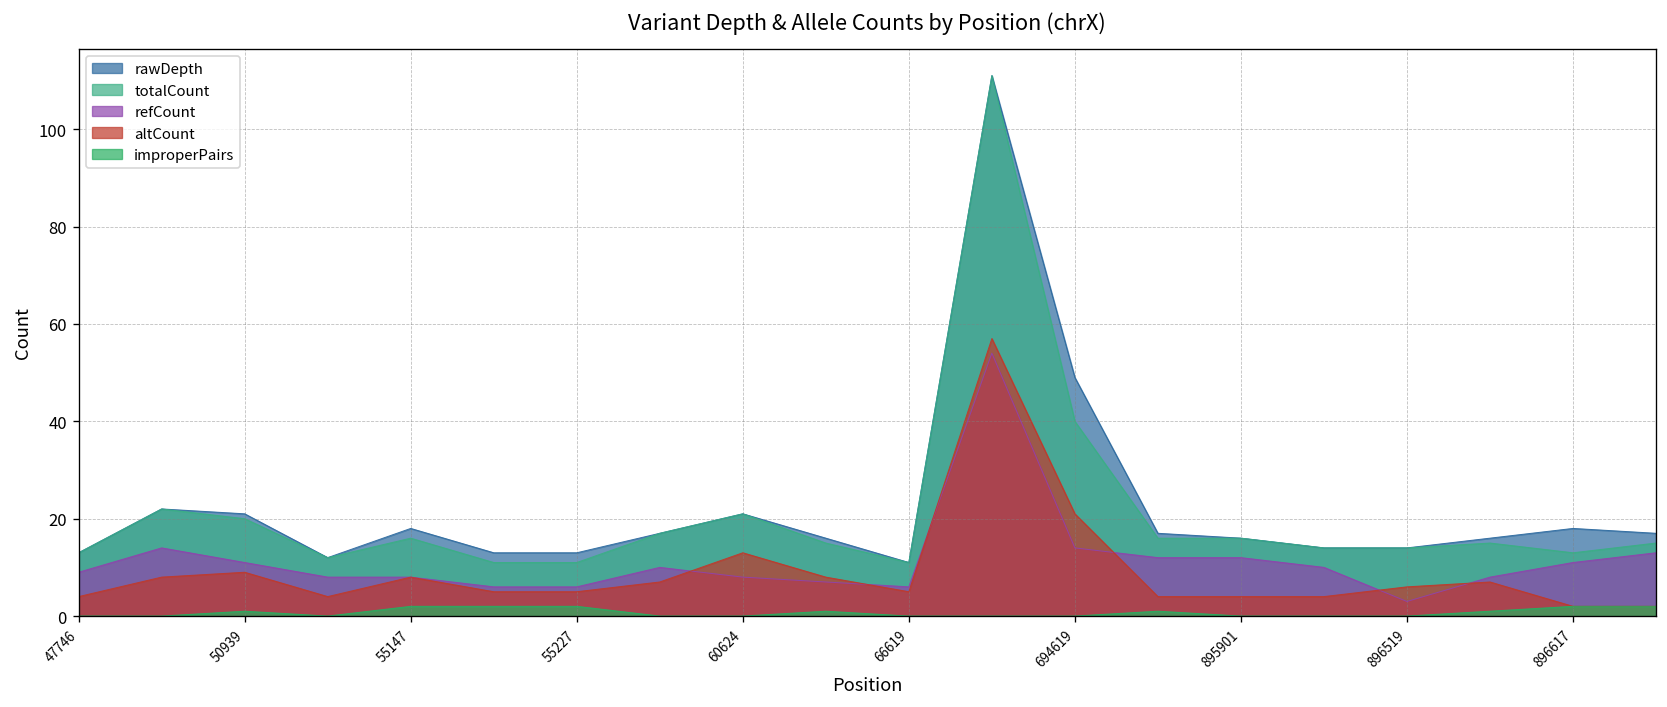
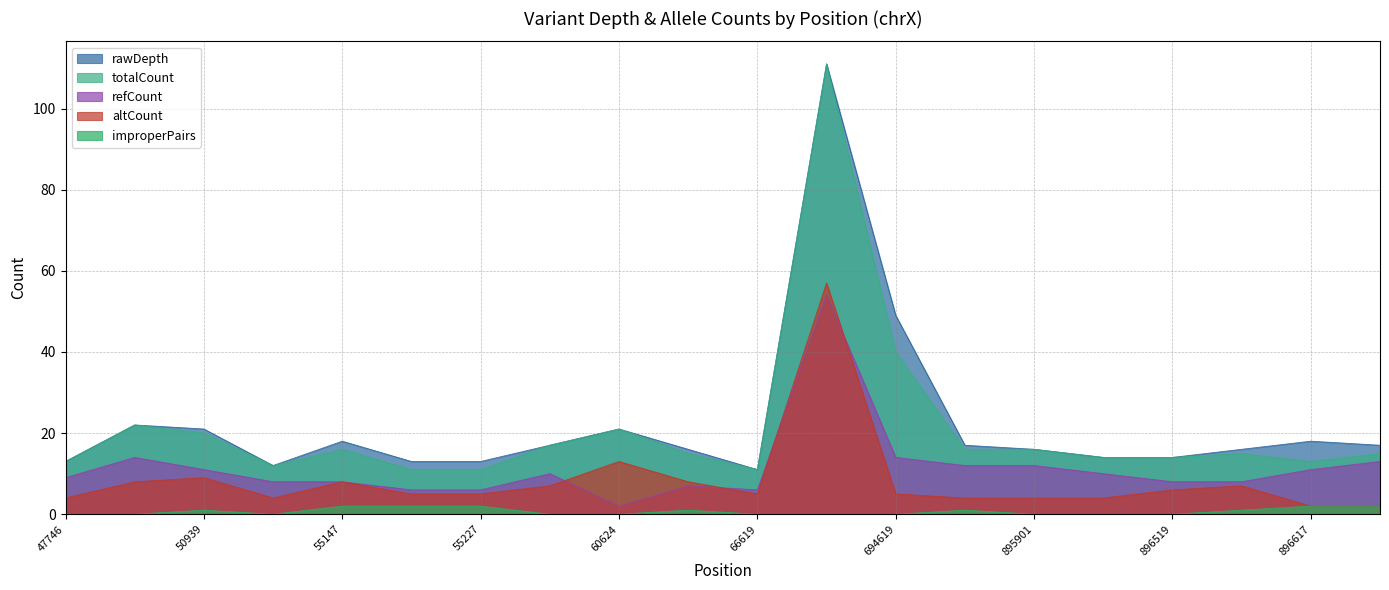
  {
    "rawDepth": {
      "50939": 21,
      "55147": 18,
      "55227": 13,
      "694619": 49,
      "896617": 18
    },
    "refCount": {
      "47746": 9,
      "50939": 11,
      "55227": 6,
-     "60624": 8,
+     "60624": 2,
      "66619": 6,
      "694619": 14,
      "895901": 12,
-     "896519": 3,
+     "896519": 8,
      "896617": 11
    },
    "altCount": {
      "47746": 4,
      "50939": 9,
      "55227": 5,
      "60624": 13,
      "66619": 5,
-     "694619": 21,
+     "694619": 5,
      "895901": 4,
      "896519": 6
    }
  }
